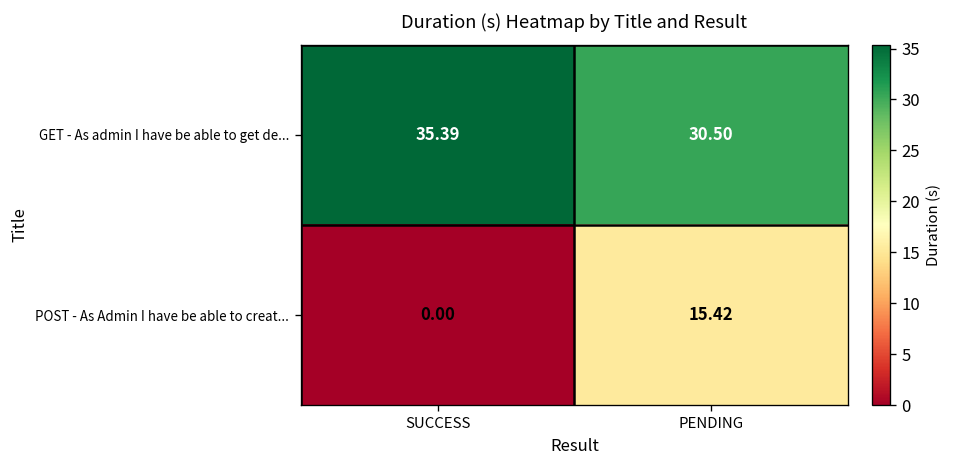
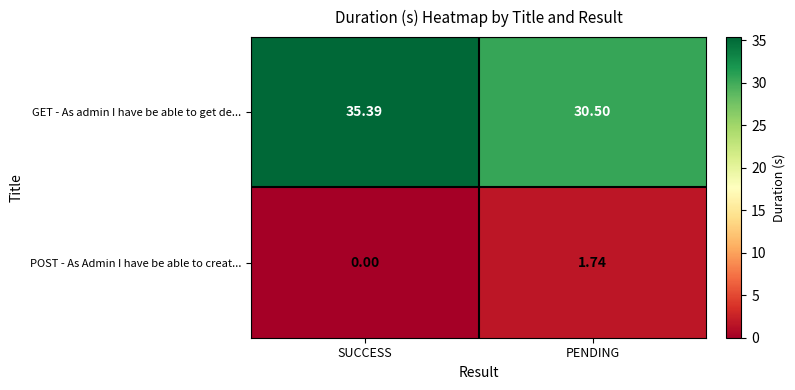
  {
    "GET - As admin I have be able to get de...": {
      "SUCCESS": 35.39,
      "PENDING": 30.50
    },
    "POST - As Admin I have be able to creat...": {
      "SUCCESS": 0.00,
-     "PENDING": 15.42
+     "PENDING": 1.74
    }
  }
